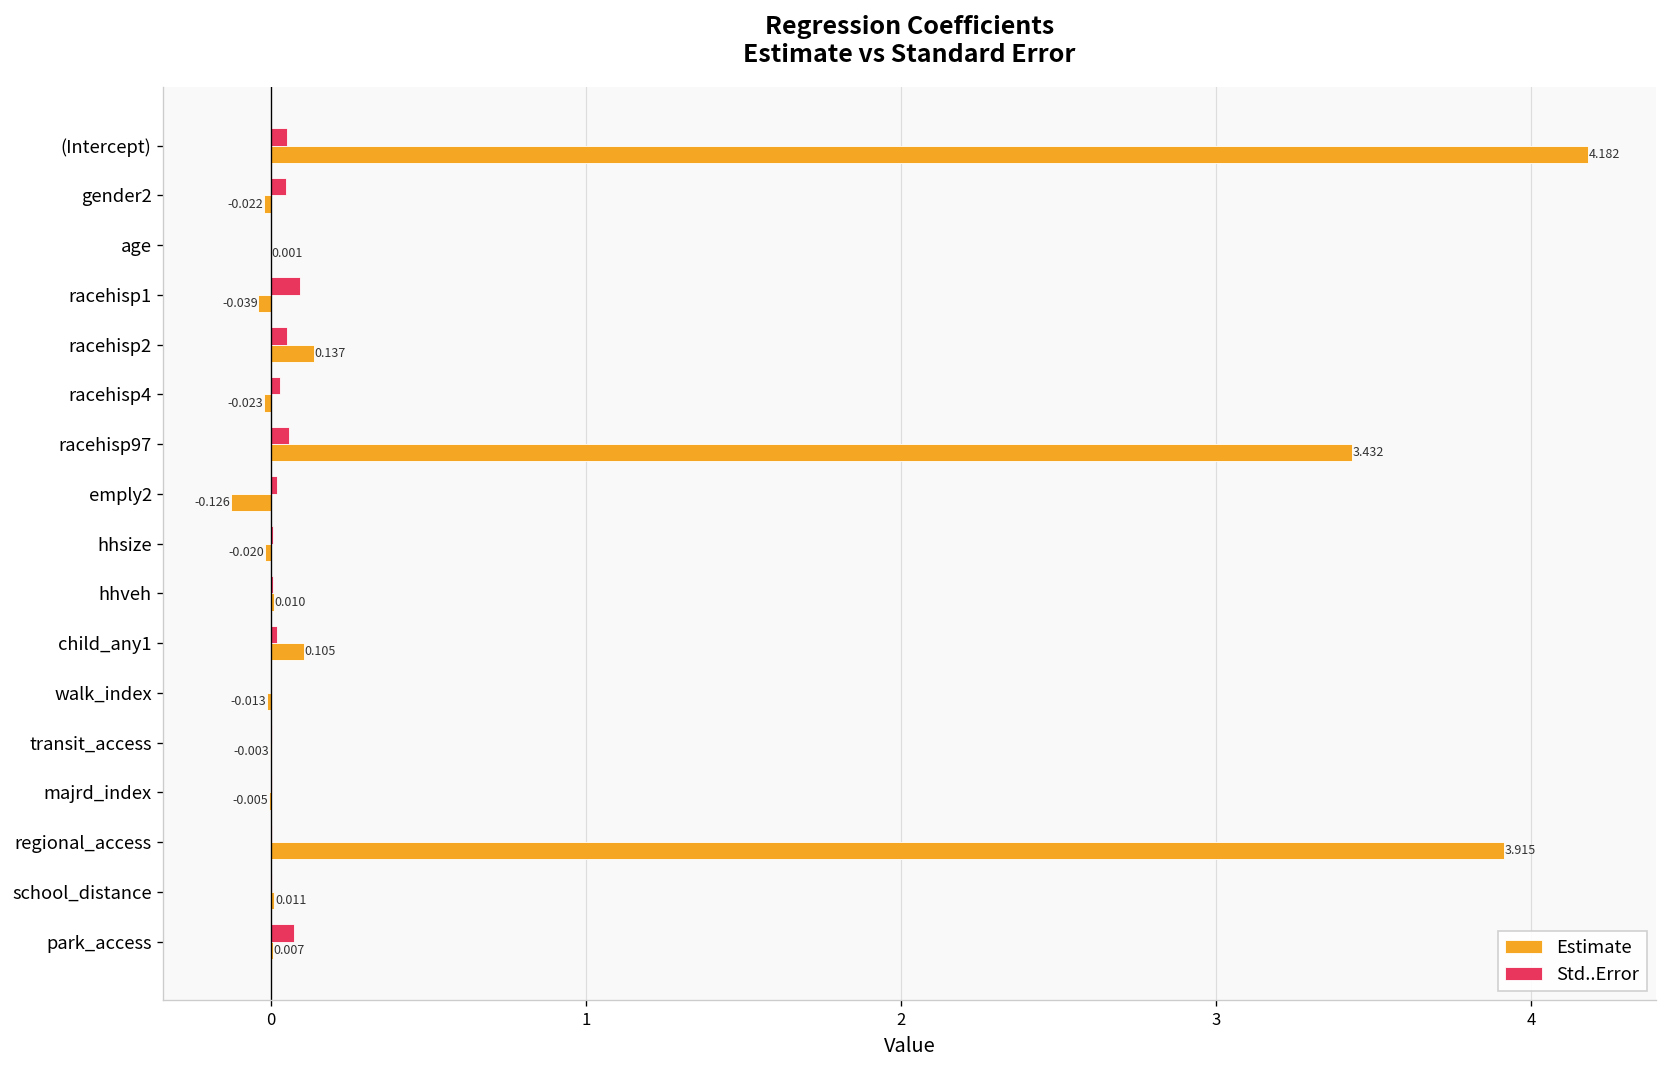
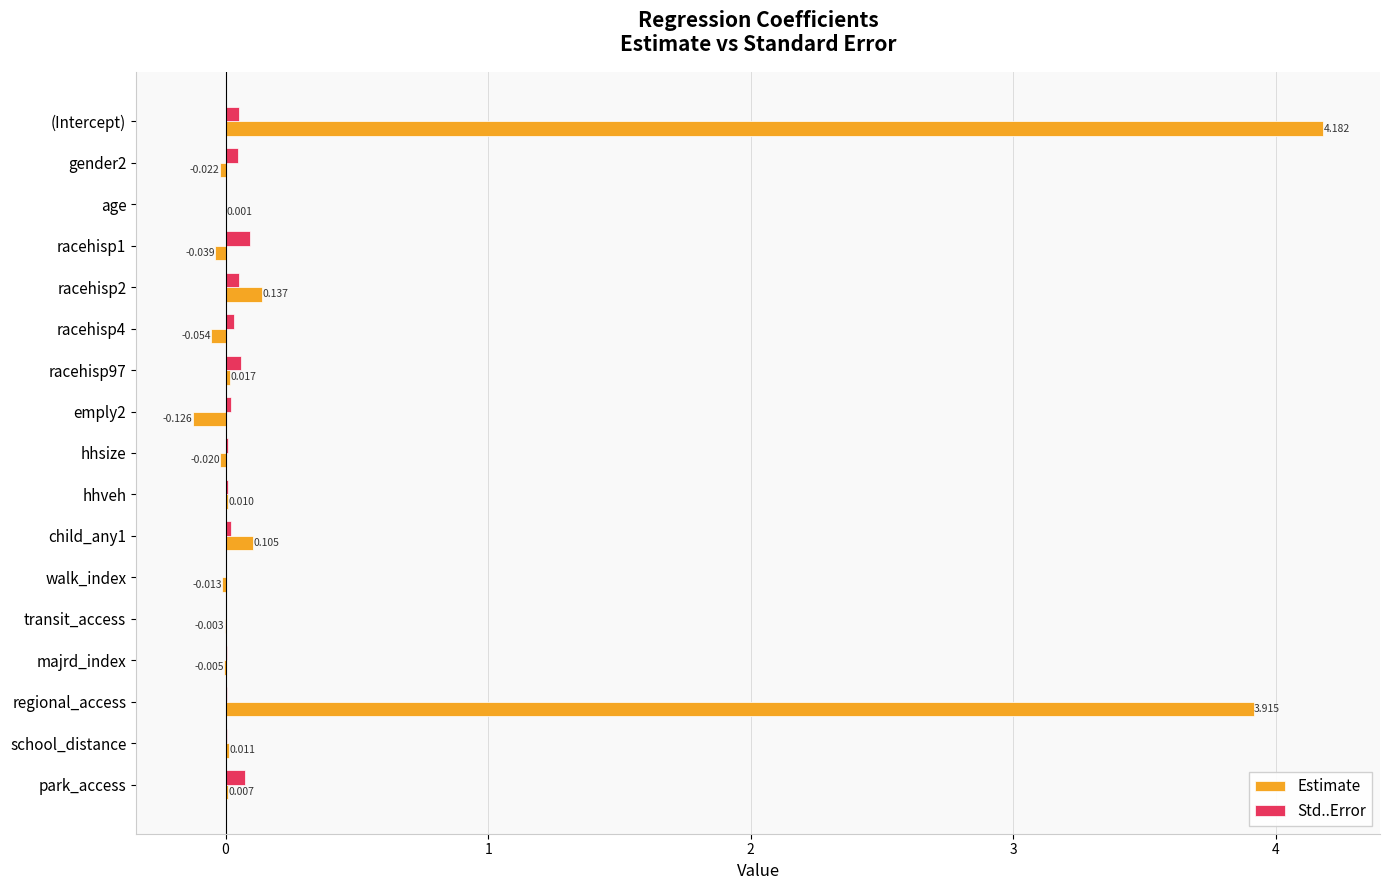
  {
    "Estimate": {
      "(Intercept)": 4.182,
      "gender2": -0.022,
      "age": 0.001,
      "racehisp1": -0.039,
      "racehisp2": 0.137,
-     "racehisp4": -0.023,
-     "racehisp97": 3.432,
+     "racehisp4": -0.054,
+     "racehisp97": 0.017,
      "emply2": -0.126,
      "hhsize": -0.020,
      "hhveh": 0.010,
      "child_any1": 0.105,
      "walk_index": -0.013,
      "transit_access": -0.003,
      "majrd_index": -0.005,
      "regional_access": 3.915,
      "school_distance": 0.011,
      "park_access": 0.007
    },
    "Std..Error": {
      "(Intercept)": 0.05,
      "gender2": 0.05,
      "racehisp1": 0.09,
      "racehisp2": 0.05,
      "racehisp4": 0.03,
      "racehisp97": 0.06,
      "emply2": 0.02,
      "child_any1": 0.02,
      "park_access": 0.07
    }
  }
